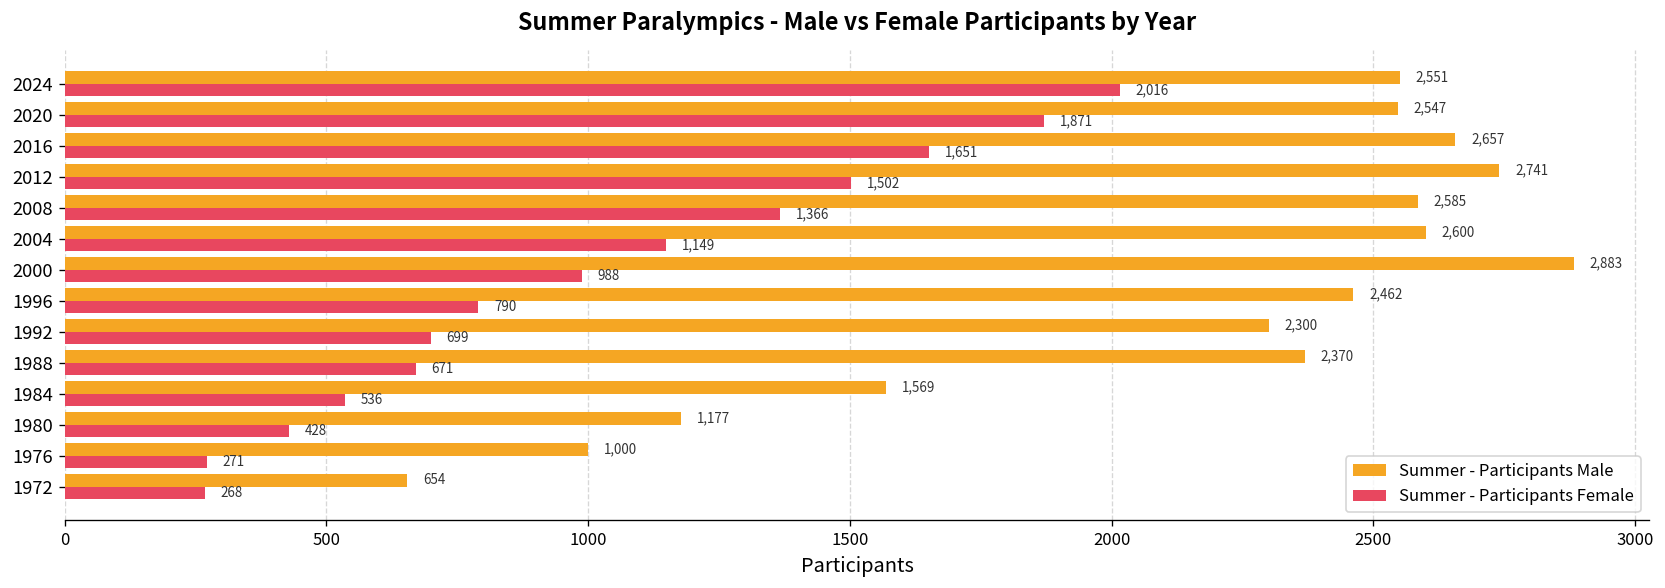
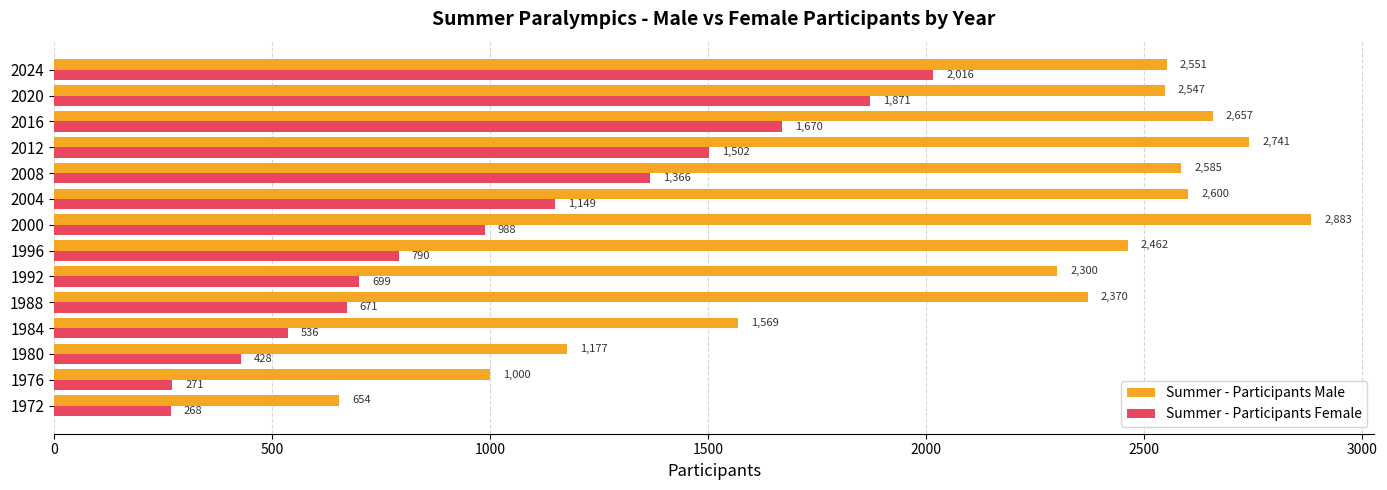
  {
    "Summer - Participants Male": {
      "2024": "2,551",
      "2020": "2,547",
      "2016": "2,657",
      "2012": "2,741",
      "2008": "2,585",
      "2004": "2,600",
      "2000": "2,883",
      "1996": "2,462",
      "1992": "2,300",
      "1988": "2,370",
      "1984": "1,569",
      "1980": "1,177",
      "1976": "1,000",
      "1972": "654"
    },
    "Summer - Participants Female": {
      "2024": "2,016",
      "2020": "1,871",
-     "2016": "1,651",
+     "2016": "1,670",
      "2012": "1,502",
      "2008": "1,366",
      "2004": "1,149",
      "2000": "988",
      "1996": "790",
      "1992": "699",
      "1988": "671",
      "1984": "536",
      "1980": "428",
      "1976": "271",
      "1972": "268"
    }
  }
